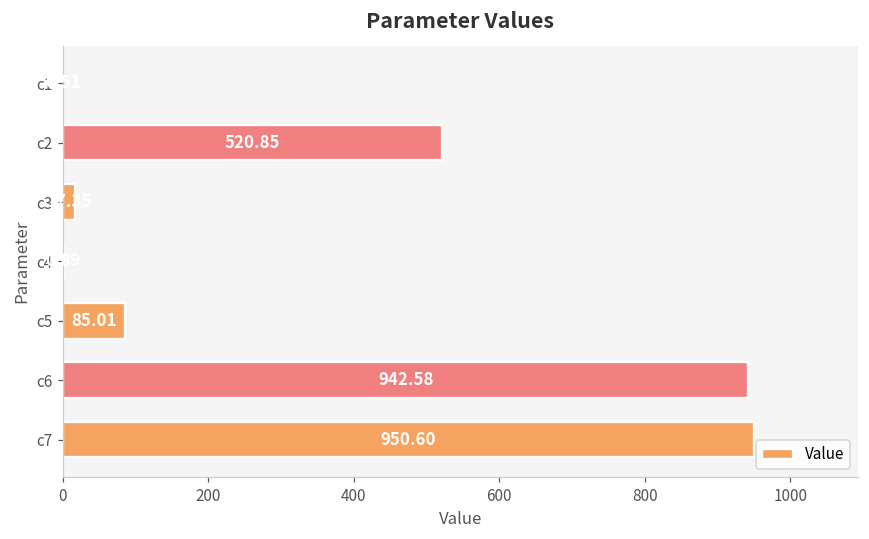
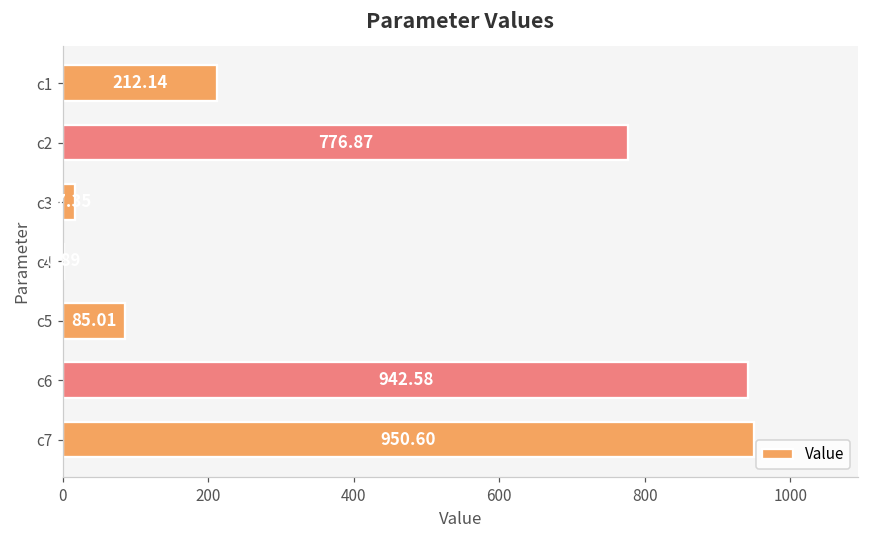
  {
-   "c1": 0,
-   "c2": 520.85,
+   "c1": 210,
+   "c2": 776.87,
    "c5": 85.01,
    "c6": 942.58,
    "c7": 950.60
  }
